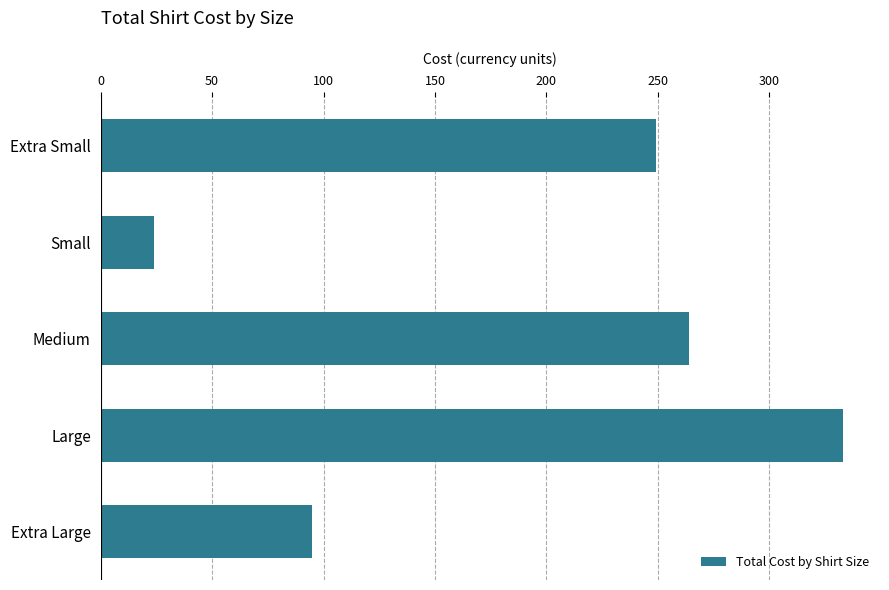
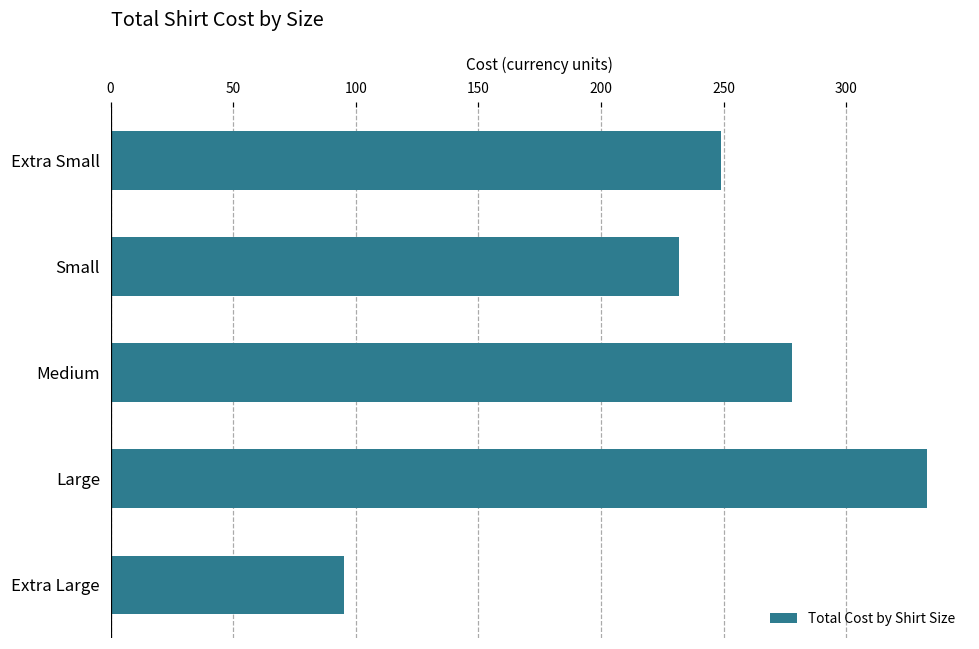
  {
    "Extra Small": 249,
-   "Small": 24,
-   "Medium": 264,
+   "Small": 232,
+   "Medium": 278,
    "Large": 333,
    "Extra Large": 95
  }
